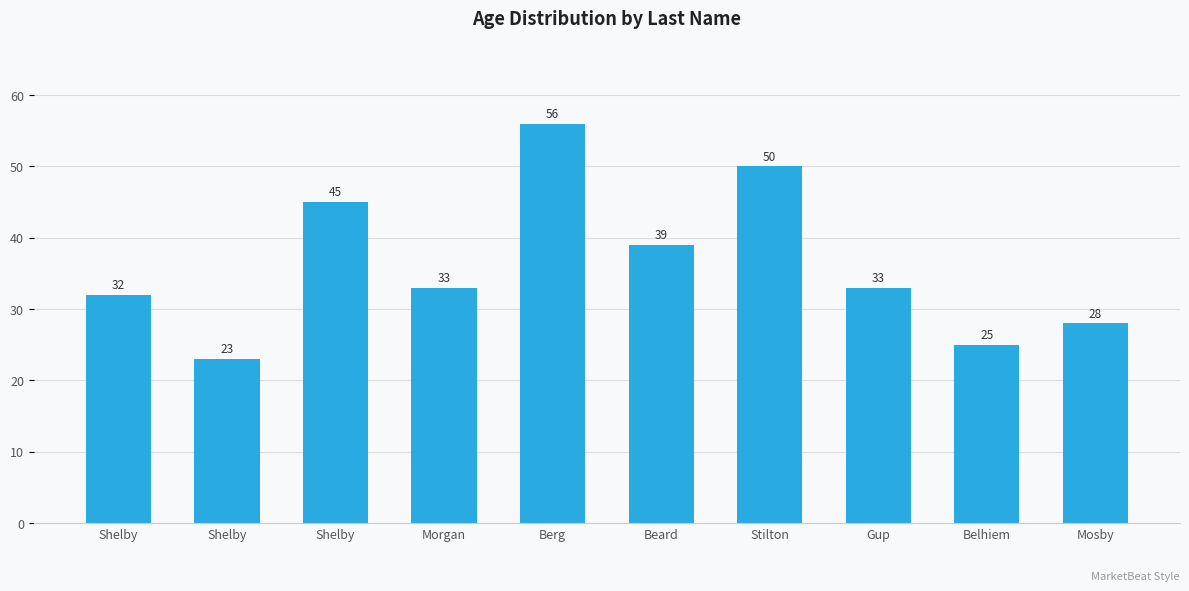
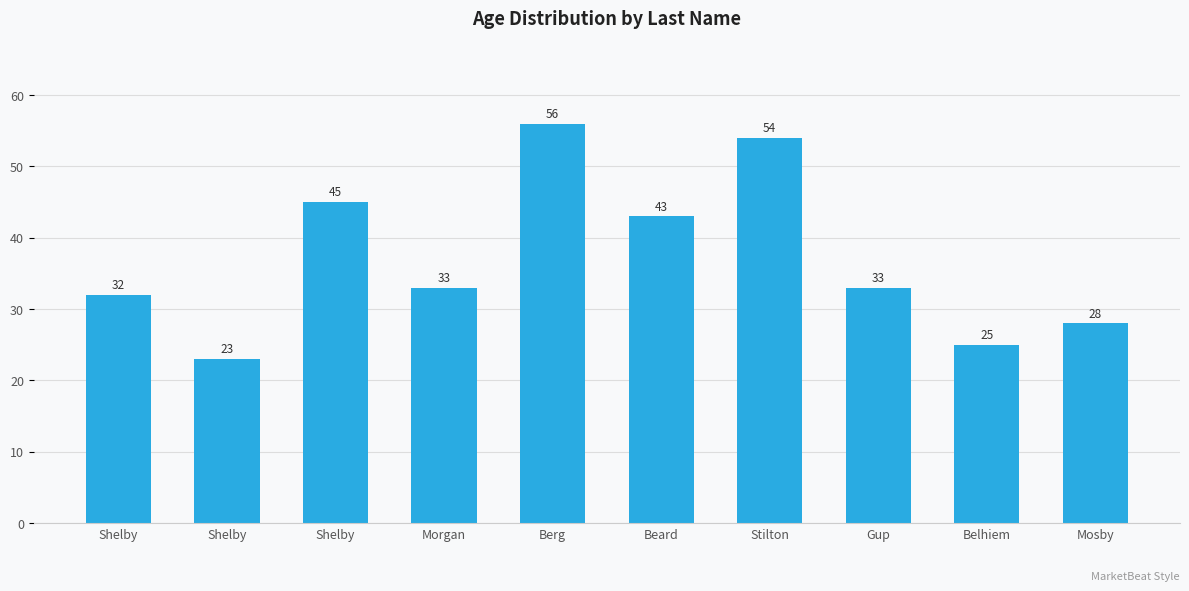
  {
    "Morgan": 33,
    "Berg": 56,
-   "Beard": 39,
-   "Stilton": 50,
+   "Beard": 43,
+   "Stilton": 54,
    "Gup": 33,
    "Belhiem": 25,
    "Mosby": 28
  }
